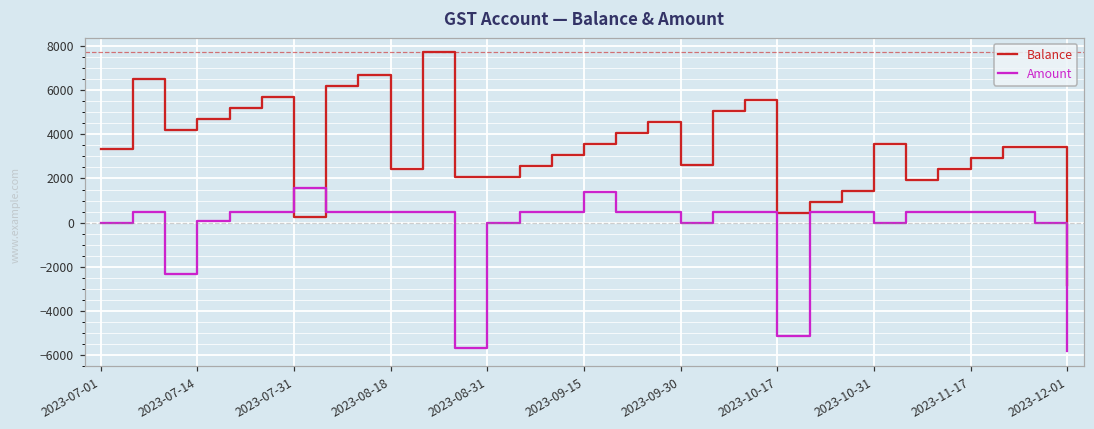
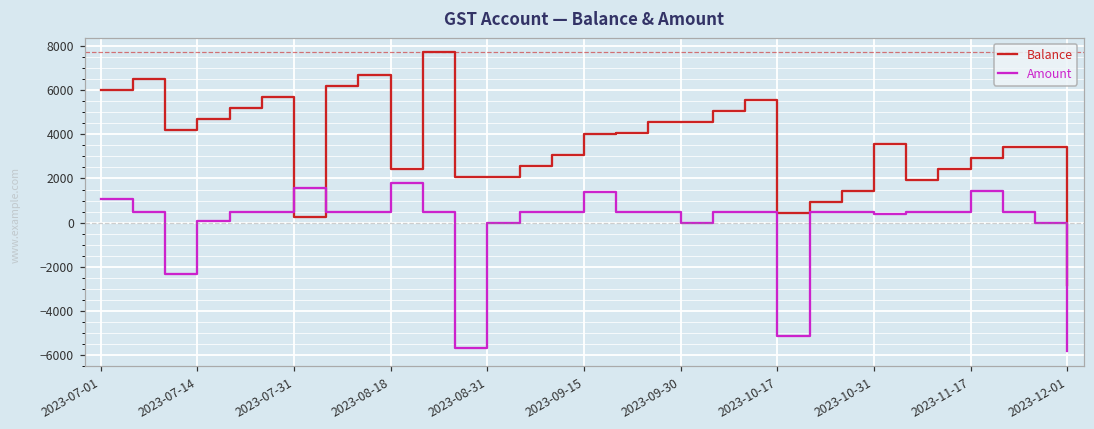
  {
    "Balance": {
-     "2023-07-01": 3300,
+     "2023-07-01": 6000,
      "2023-07-14": 4700,
      "2023-07-31": 200,
      "2023-08-18": 2400,
      "2023-08-31": 2100,
-     "2023-09-15": 3600,
-     "2023-09-30": 2600,
+     "2023-09-15": 4000,
+     "2023-09-30": 4600,
      "2023-10-17": 400,
      "2023-10-31": 3500,
      "2023-11-17": 2900,
      "2023-12-01": -2800
    },
    "Amount": {
-     "2023-07-01": 0,
+     "2023-07-01": 1100,
      "2023-07-14": 100,
      "2023-07-31": 1600,
-     "2023-08-18": 500,
+     "2023-08-18": 1800,
      "2023-08-31": 0,
      "2023-09-15": 1400,
      "2023-09-30": 0,
      "2023-10-17": -5100,
-     "2023-10-31": 0,
-     "2023-11-17": 500,
+     "2023-10-31": 400,
+     "2023-11-17": 1400,
      "2023-12-01": -5800
    }
  }
